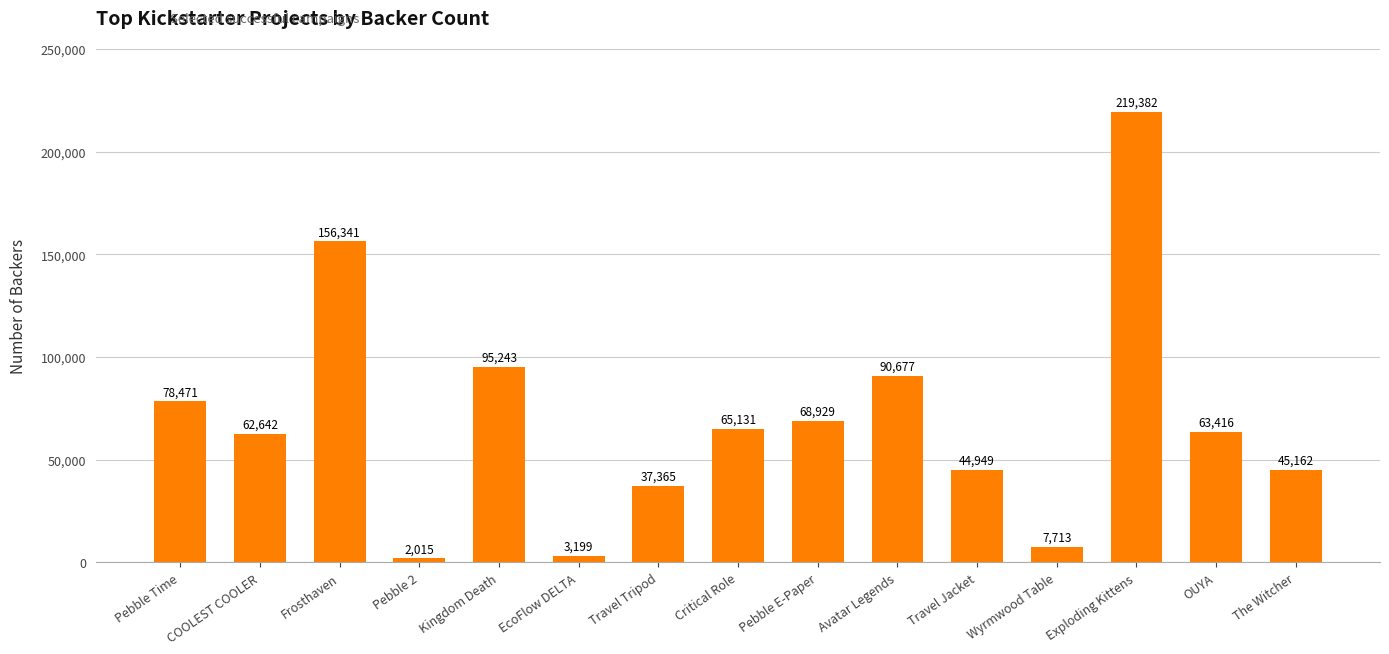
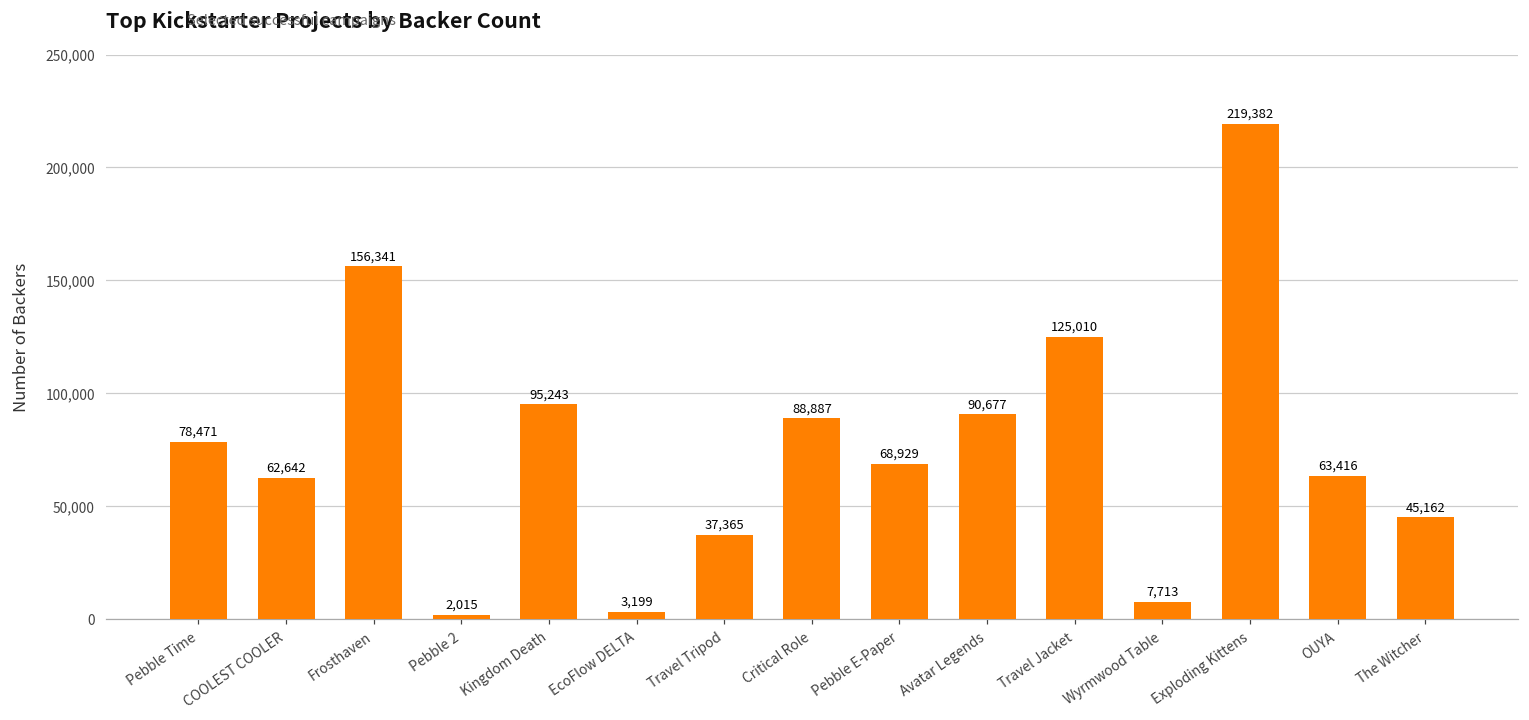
  {
    "Pebble Time": "78,471",
    "COOLEST COOLER": "62,642",
    "Frosthaven": "156,341",
    "Pebble 2": "2,015",
    "Kingdom Death": "95,243",
    "EcoFlow DELTA": "3,199",
    "Travel Tripod": "37,365",
-   "Critical Role": "65,131",
+   "Critical Role": "88,887",
    "Pebble E-Paper": "68,929",
    "Avatar Legends": "90,677",
-   "Travel Jacket": "44,949",
+   "Travel Jacket": "125,010",
    "Wyrmwood Table": "7,713",
    "Exploding Kittens": "219,382",
    "OUYA": "63,416",
    "The Witcher": "45,162"
  }
